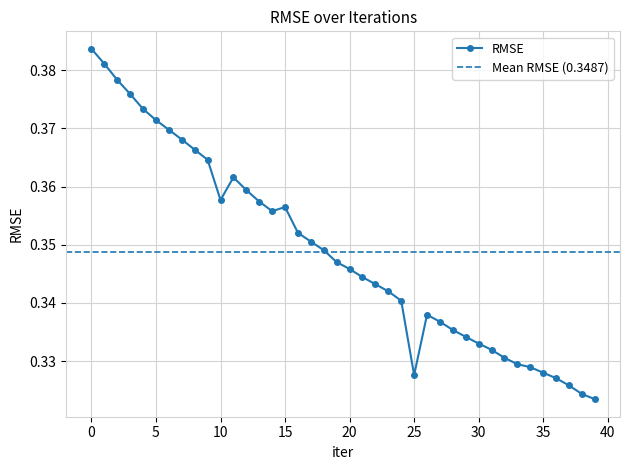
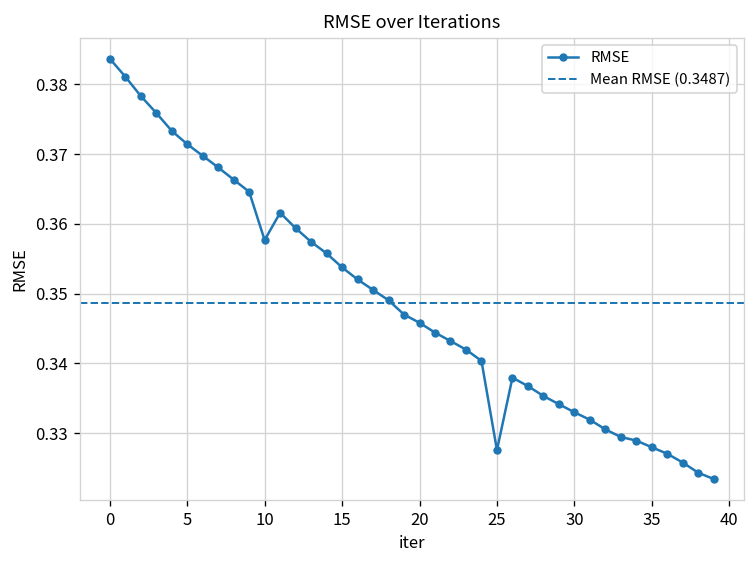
  {
    "0": 0.384,
    "5": 0.371,
    "10": 0.358,
-   "15": 0.356,
+   "15": 0.354,
    "20": 0.346,
    "25": 0.328,
    "30": 0.333,
    "35": 0.328
  }
